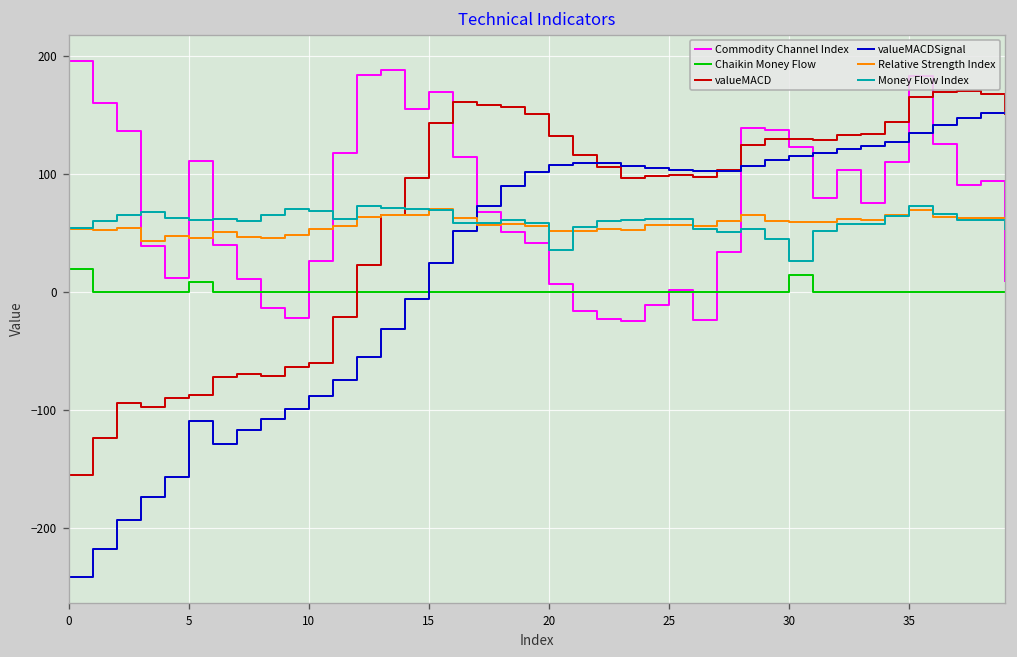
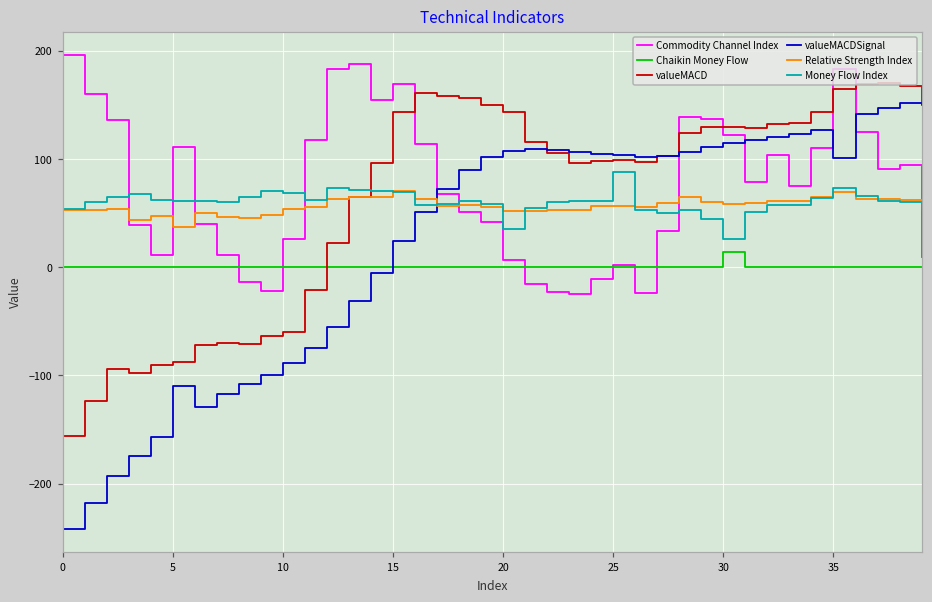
  {
    "Commodity Channel Index": {
      "0": 200,
      "5": 110,
      "10": 30,
      "15": 170,
      "20": 10,
      "30": 120
    },
    "Chaikin Money Flow": {
-     "0": 20,
-     "5": 10,
+     "0": 0,
+     "5": 0,
      "10": 0,
      "15": 0,
      "20": 0,
      "30": 10,
      "35": 0
    },
    "valueMACD": {
      "0": -160,
      "5": -90,
      "10": -60,
      "15": 140,
-     "20": 130,
+     "20": 140,
      "25": 100,
      "30": 130,
      "35": 170
    },
    "valueMACDSignal": {
      "0": -240,
      "5": -110,
      "10": -90,
      "15": 20,
      "20": 110,
      "25": 100,
      "30": 110,
-     "35": 130
+     "35": 100
    },
    "Relative Strength Index": {
-     "5": 50,
+     "5": 40,
      "10": 50,
      "20": 50,
      "25": 60,
      "30": 60,
      "35": 70
    },
    "Money Flow Index": {
      "5": 60,
      "10": 70,
      "20": 40,
-     "25": 60,
+     "25": 90,
      "30": 30,
      "35": 70
    }
  }
